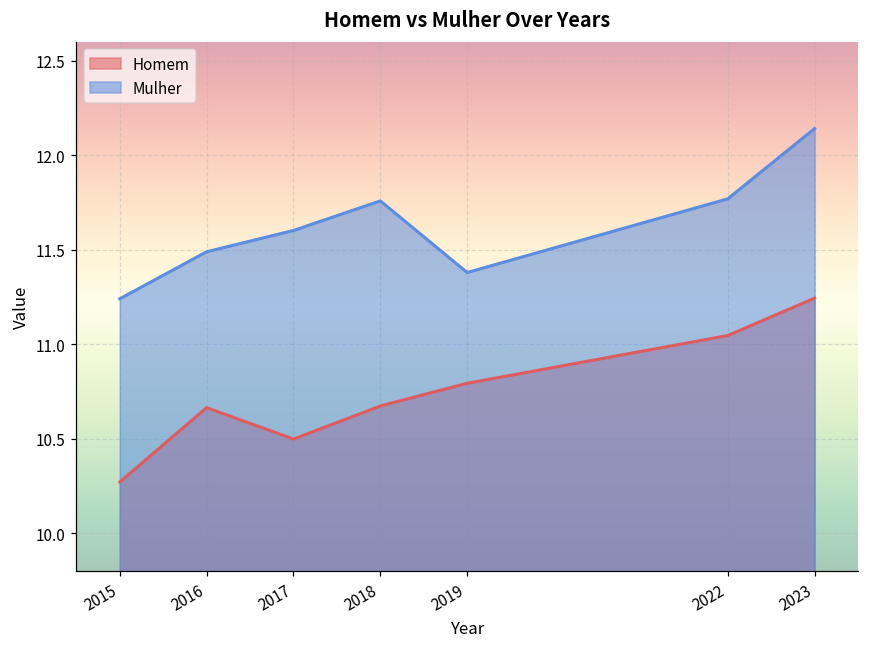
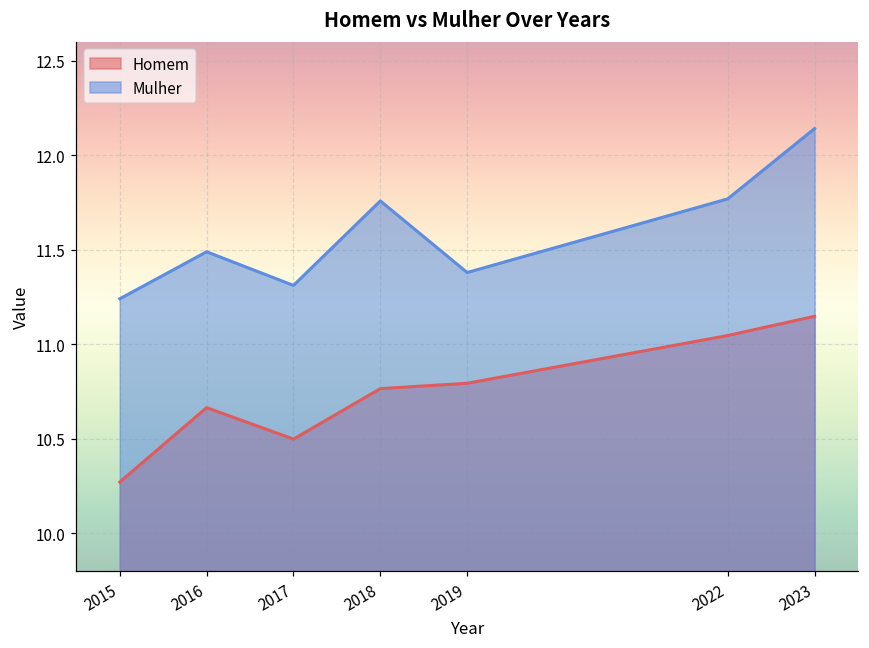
  {
    "Homem": {
      "2015": 10.27,
      "2016": 10.66,
      "2017": 10.50,
-     "2018": 10.67,
+     "2018": 10.77,
      "2019": 10.79,
      "2022": 11.05,
-     "2023": 11.24
+     "2023": 11.15
    },
    "Mulher": {
      "2015": 11.24,
      "2016": 11.49,
-     "2017": 11.60,
+     "2017": 11.31,
      "2018": 11.76,
      "2019": 11.38,
      "2022": 11.77,
      "2023": 12.14
    }
  }
